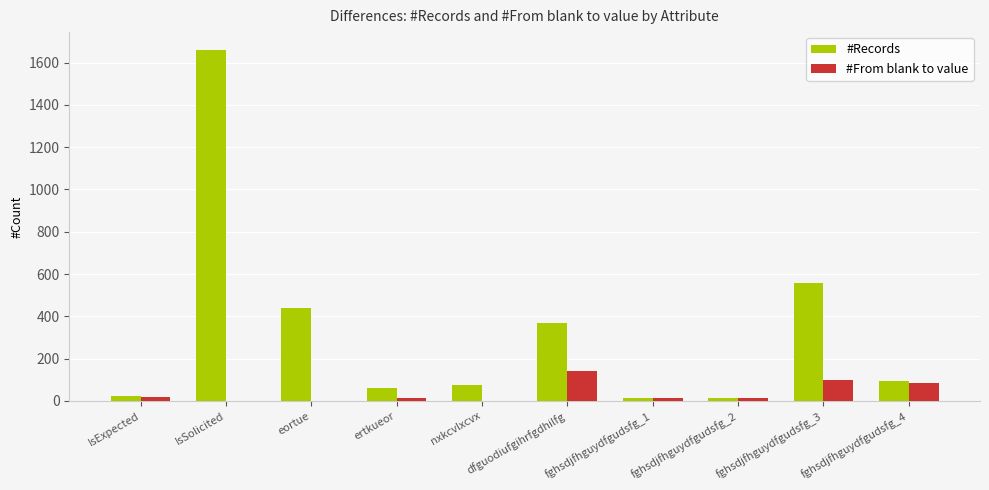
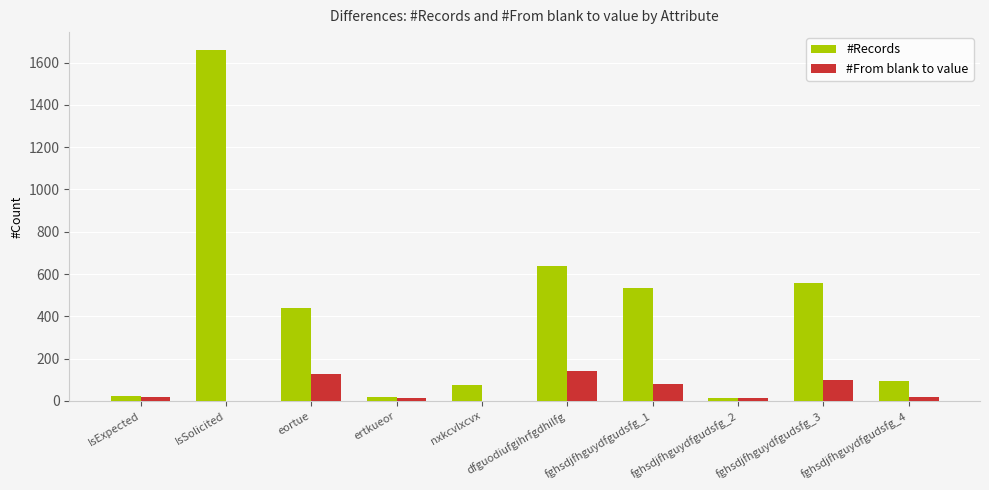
  {
    "#Records": {
      "IsExpected": 20,
      "IsSolicited": 1660,
      "eortue": 440,
-     "ertkueor": 60,
+     "ertkueor": 20,
      "nxkcvlxcvx": 70,
-     "dfguodiufgihrfgdhilfg": 370,
-     "fghsdjfhguydfgudsfg_1": 10,
+     "dfguodiufgihrfgdhilfg": 640,
+     "fghsdjfhguydfgudsfg_1": 530,
      "fghsdjfhguydfgudsfg_2": 10,
      "fghsdjfhguydfgudsfg_3": 560,
      "fghsdjfhguydfgudsfg_4": 90
    },
    "#From blank to value": {
      "IsExpected": 20,
      "IsSolicited": 0,
-     "eortue": 0,
+     "eortue": 130,
      "ertkueor": 10,
      "nxkcvlxcvx": 0,
      "dfguodiufgihrfgdhilfg": 140,
-     "fghsdjfhguydfgudsfg_1": 10,
+     "fghsdjfhguydfgudsfg_1": 80,
      "fghsdjfhguydfgudsfg_2": 20,
      "fghsdjfhguydfgudsfg_3": 100,
-     "fghsdjfhguydfgudsfg_4": 80
+     "fghsdjfhguydfgudsfg_4": 20
    }
  }
